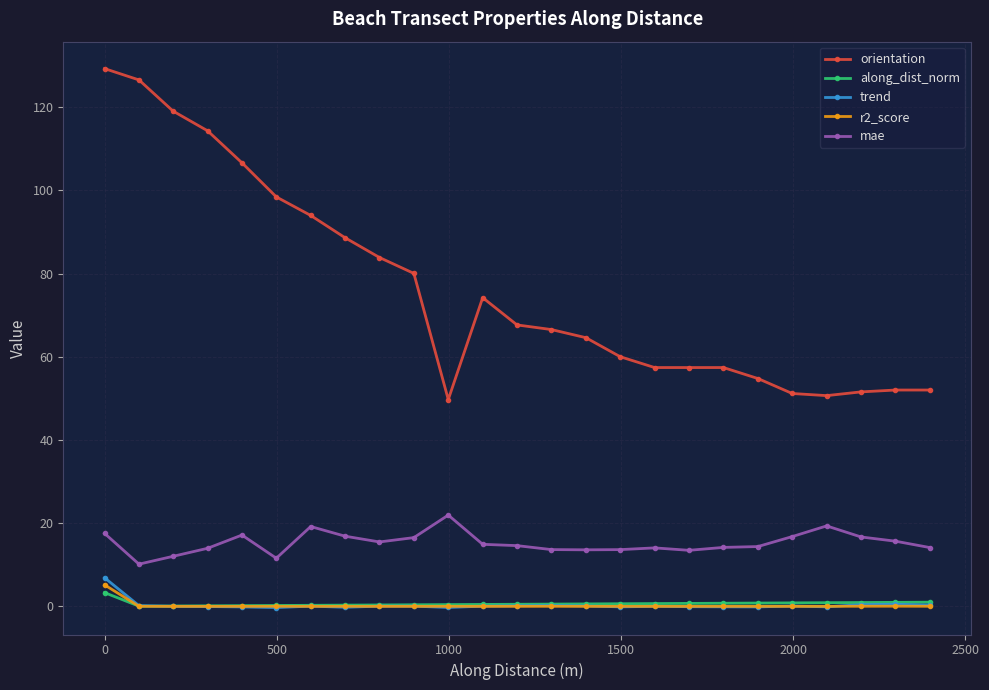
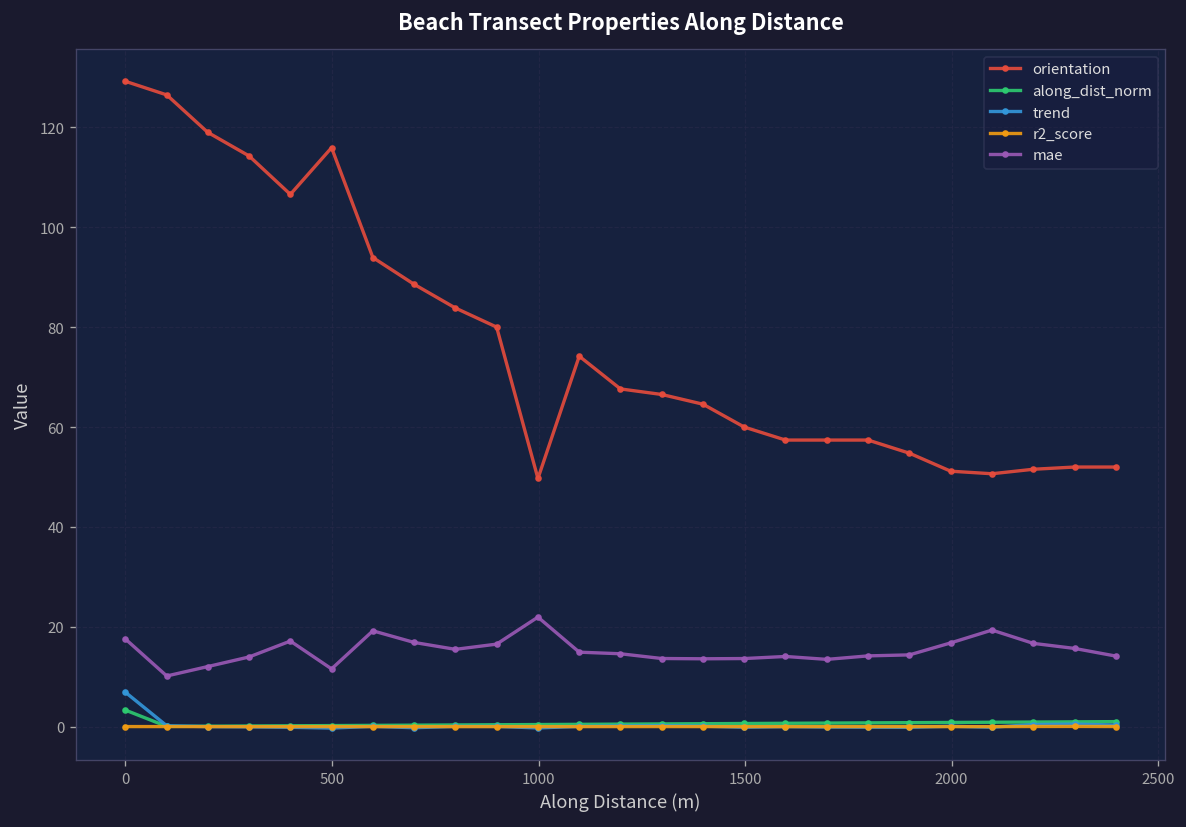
  {
    "orientation": {
      "0": 129,
-     "500": 98,
+     "500": 116,
      "1000": 50
    },
    "along_dist_norm": {
      "0": 3
    },
    "trend": {
      "0": 7
    },
    "r2_score": {
-     "0": 5
+     "0": 0
    },
    "mae": {
      "0": 18,
      "500": 12,
      "1000": 22
    }
  }
